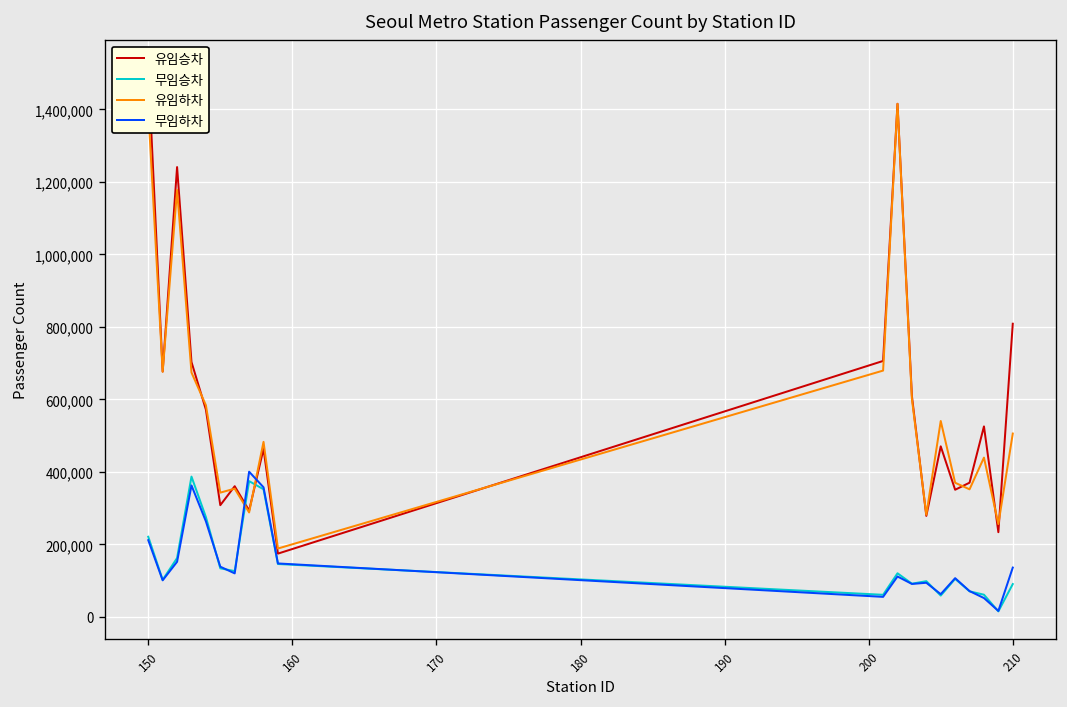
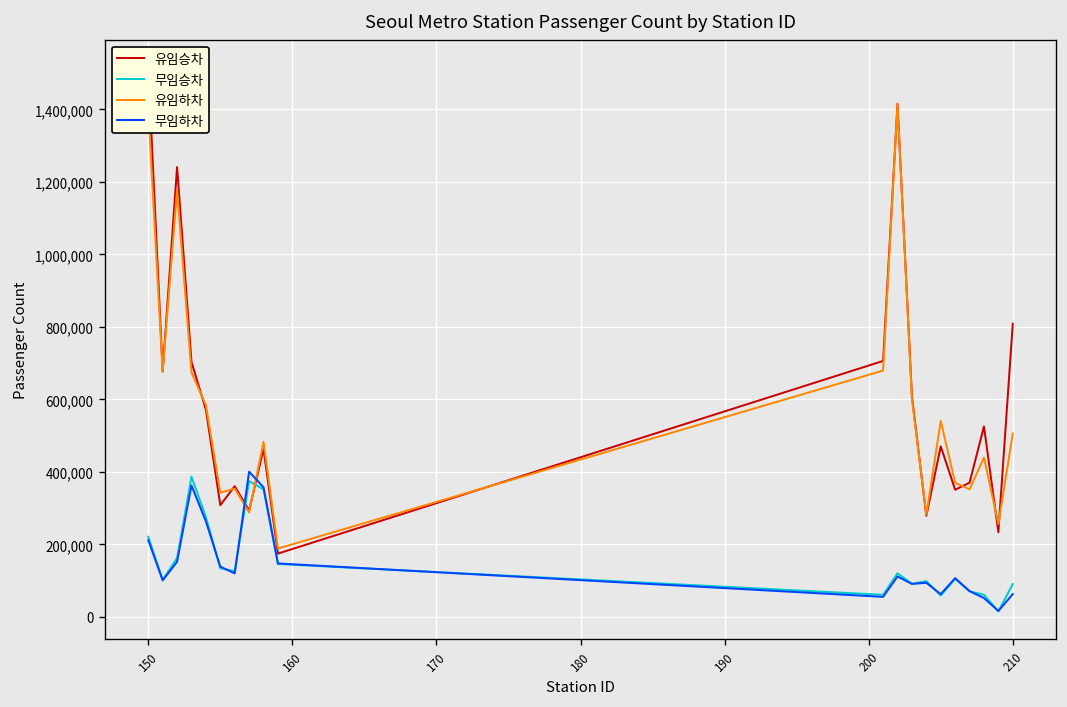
  {
    "유임승차": {
      "210": "810,000"
    },
    "무임승차": {
      "150": "220,000",
      "210": "90,000"
    },
    "유임하차": {
      "210": "510,000"
    },
    "무임하차": {
      "150": "210,000",
-     "210": "140,000"
+     "210": "60,000"
    }
  }
